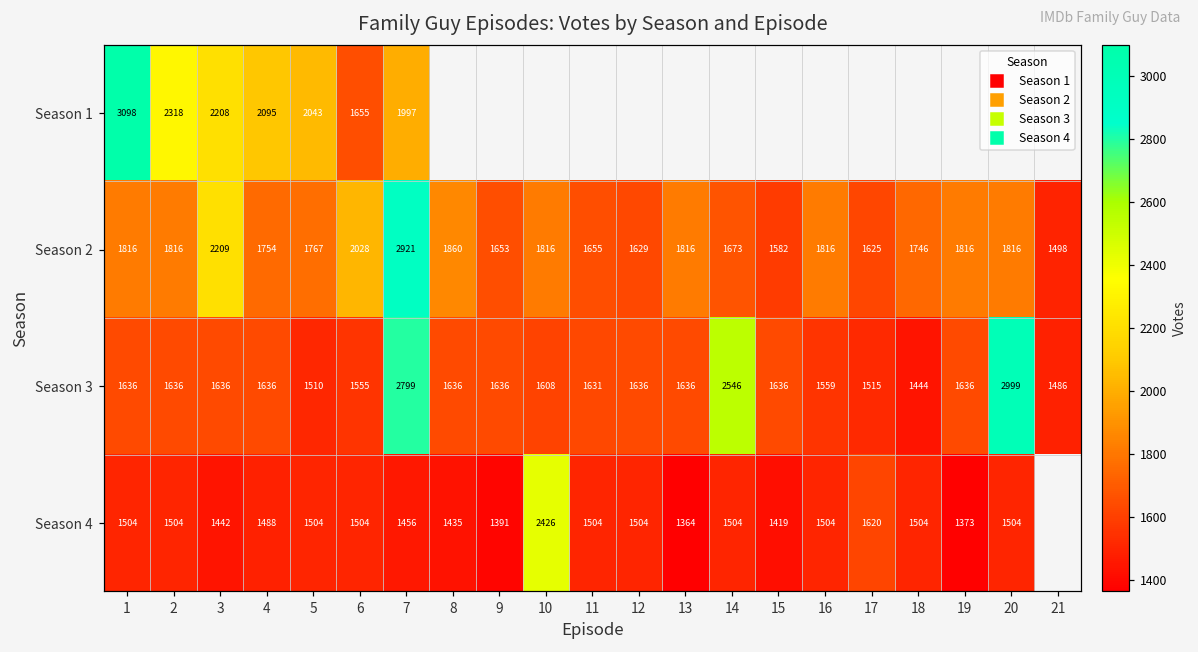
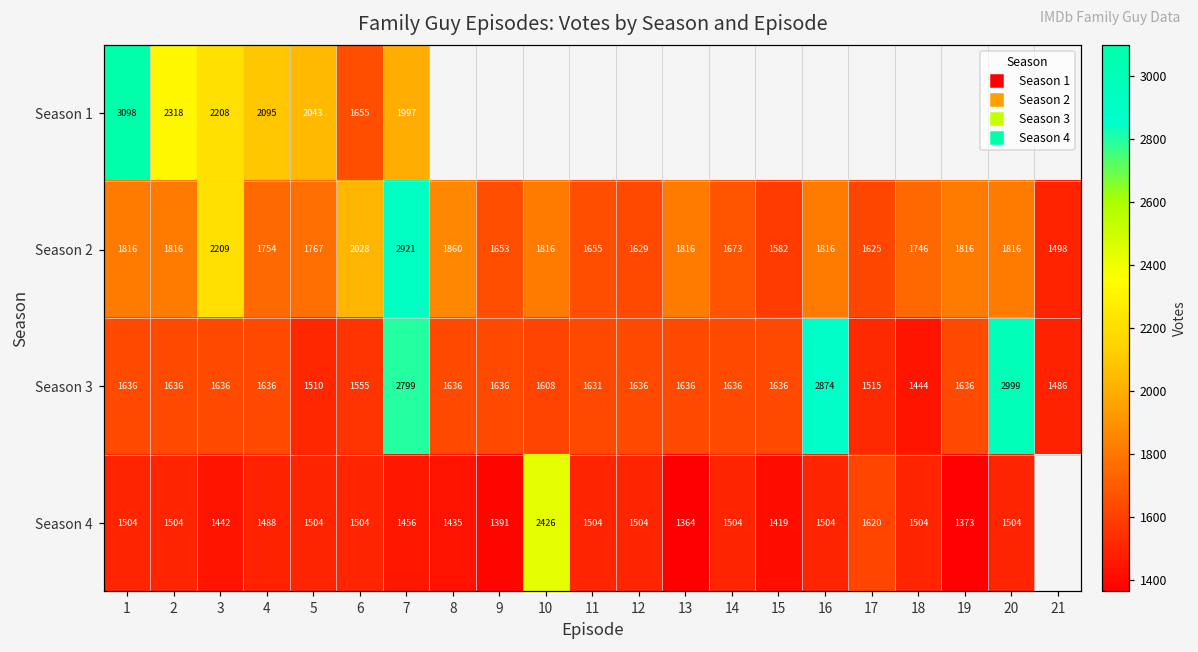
  {
    "Season 1": {
      "1": 3098,
      "2": 2318,
      "3": 2208,
      "4": 2095,
      "5": 2043,
      "6": 1655,
      "7": 1997
    },
    "Season 2": {
      "1": 1816,
      "2": 1816,
      "3": 2209,
      "4": 1754,
      "5": 1767,
      "6": 2028,
      "7": 2921,
      "8": 1860,
      "9": 1653,
      "10": 1816,
      "11": 1655,
      "12": 1629,
      "13": 1816,
      "14": 1673,
      "15": 1582,
      "16": 1816,
      "17": 1625,
      "18": 1746,
      "19": 1816,
      "20": 1816,
      "21": 1498
    },
    "Season 3": {
      "1": 1636,
      "2": 1636,
      "3": 1636,
      "4": 1636,
      "5": 1510,
      "6": 1555,
      "7": 2799,
      "8": 1636,
      "9": 1636,
      "10": 1608,
      "11": 1631,
      "12": 1636,
      "13": 1636,
-     "14": 2546,
+     "14": 1636,
      "15": 1636,
-     "16": 1559,
+     "16": 2874,
      "17": 1515,
      "18": 1444,
      "19": 1636,
      "20": 2999,
      "21": 1486
    },
    "Season 4": {
      "1": 1504,
      "2": 1504,
      "3": 1442,
      "4": 1488,
      "5": 1504,
      "6": 1504,
      "7": 1456,
      "8": 1435,
      "9": 1391,
      "10": 2426,
      "11": 1504,
      "12": 1504,
      "13": 1364,
      "14": 1504,
      "15": 1419,
      "16": 1504,
      "17": 1620,
      "18": 1504,
      "19": 1373,
      "20": 1504
    }
  }
